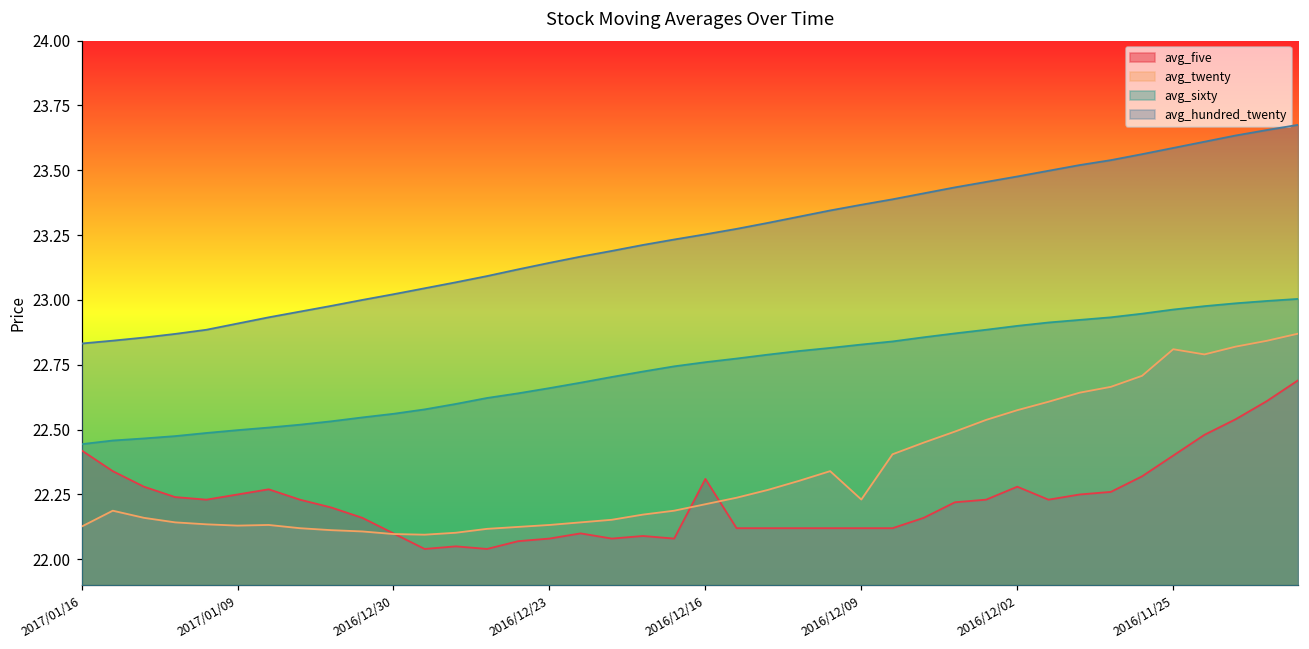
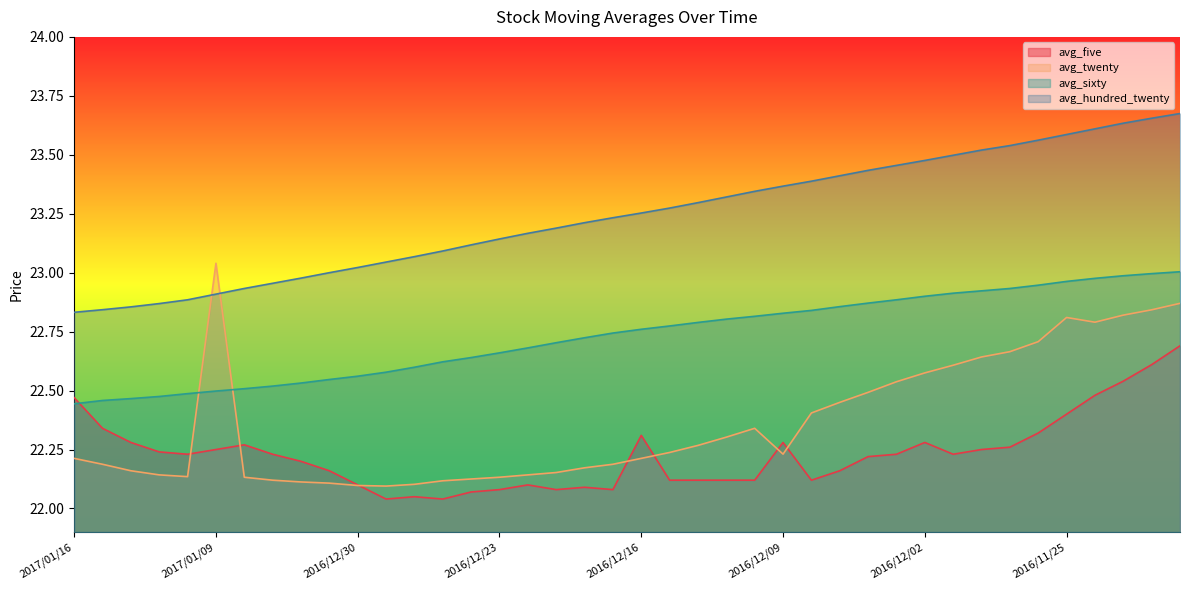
  {
    "avg_five": {
-     "2017/01/16": 22.42,
+     "2017/01/16": 22.47,
      "2017/01/09": 22.25,
      "2016/12/23": 22.08,
      "2016/12/16": 22.31,
-     "2016/12/09": 22.12,
+     "2016/12/09": 22.28,
      "2016/12/02": 22.28,
      "2016/11/25": 22.40
    },
    "avg_twenty": {
-     "2017/01/16": 22.13,
-     "2017/01/09": 22.13,
+     "2017/01/16": 22.21,
+     "2017/01/09": 23.04,
      "2016/12/23": 22.13,
      "2016/12/16": 22.21,
      "2016/12/09": 22.23,
      "2016/12/02": 22.58,
      "2016/11/25": 22.81
    }
  }
